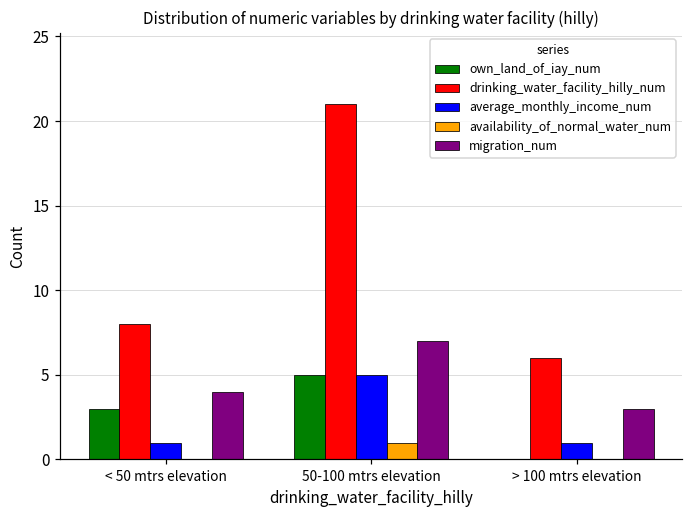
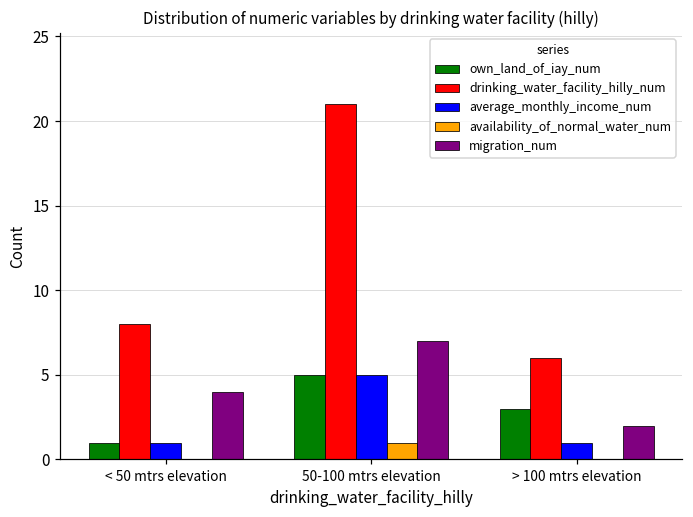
  {
    "own_land_of_iay_num": {
-     "< 50 mtrs elevation": 3,
+     "< 50 mtrs elevation": 1,
      "50-100 mtrs elevation": 5,
-     "> 100 mtrs elevation": 0
+     "> 100 mtrs elevation": 3
    },
    "drinking_water_facility_hilly_num": {
      "< 50 mtrs elevation": 8,
      "50-100 mtrs elevation": 21,
      "> 100 mtrs elevation": 6
    },
    "average_monthly_income_num": {
      "< 50 mtrs elevation": 1,
      "50-100 mtrs elevation": 5,
      "> 100 mtrs elevation": 1
    },
    "availability_of_normal_water_num": {
      "< 50 mtrs elevation": 0,
      "50-100 mtrs elevation": 1,
      "> 100 mtrs elevation": 0
    },
    "migration_num": {
      "< 50 mtrs elevation": 4,
      "50-100 mtrs elevation": 7,
-     "> 100 mtrs elevation": 3
+     "> 100 mtrs elevation": 2
    }
  }
